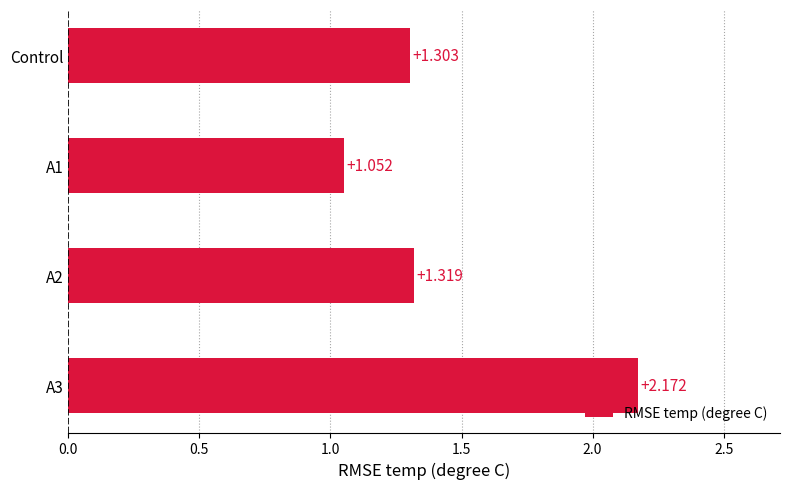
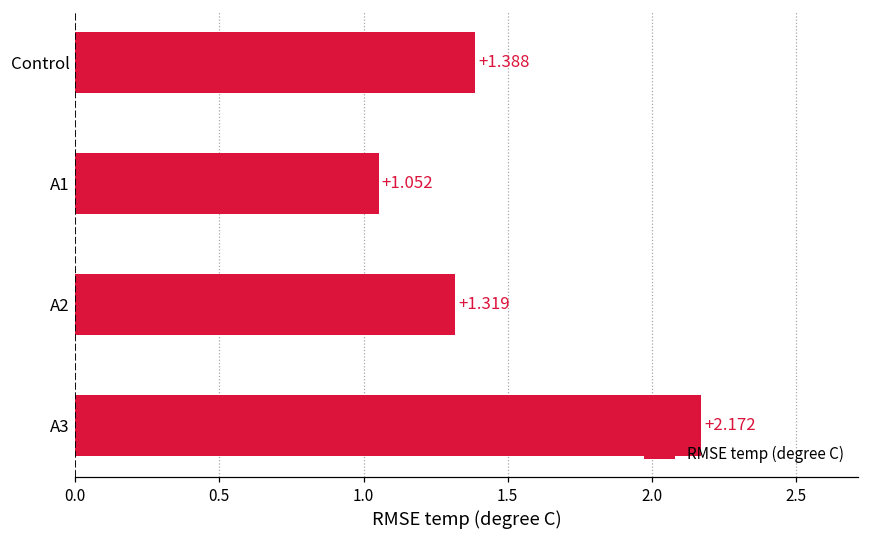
  {
-   "Control": "+1.303",
+   "Control": "+1.388",
    "A1": "+1.052",
    "A2": "+1.319",
    "A3": "+2.172"
  }
